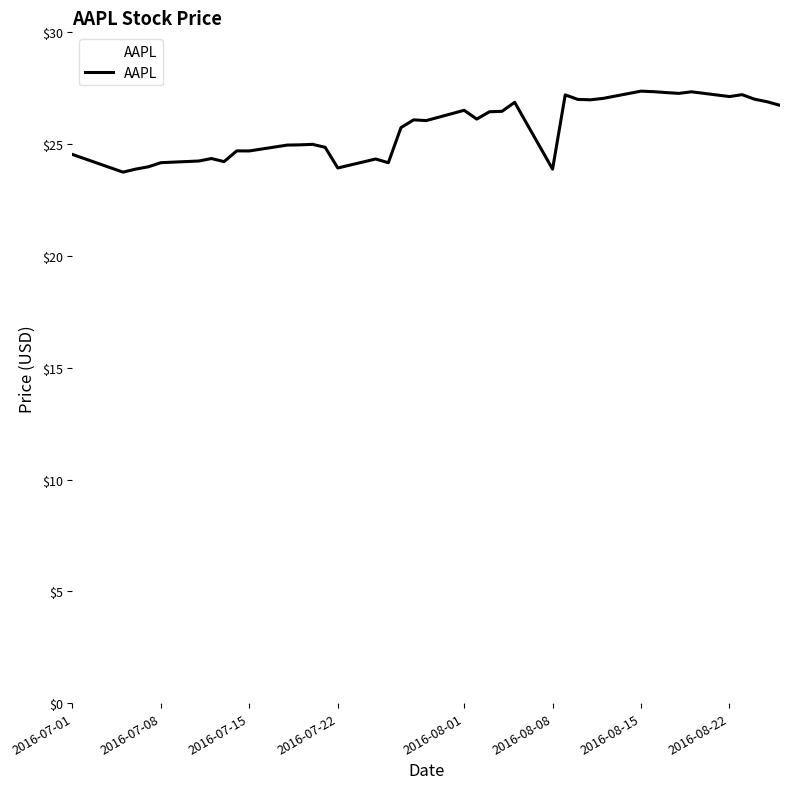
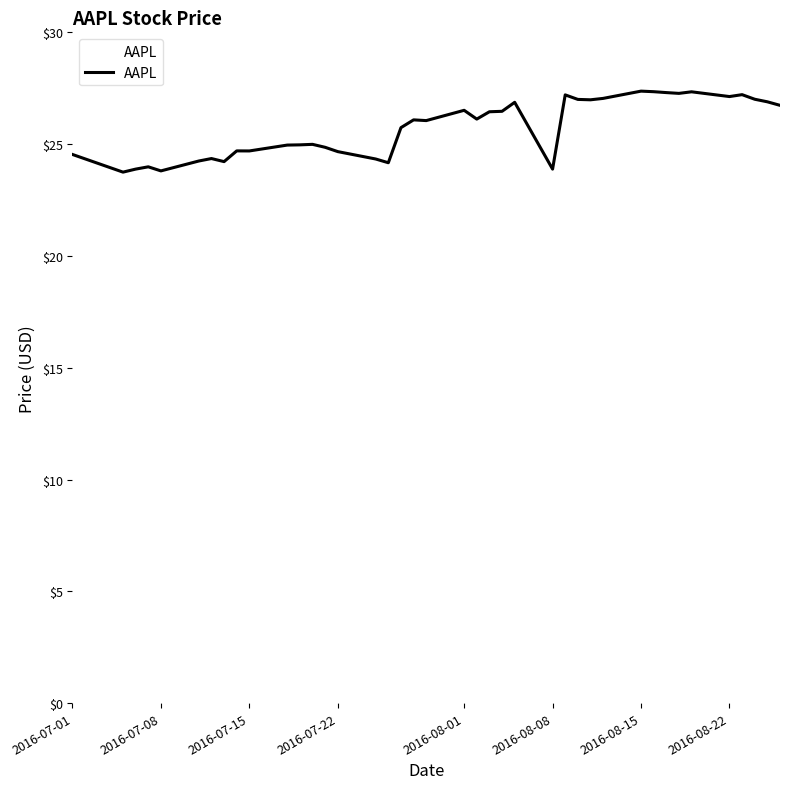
  {
    "2016-07-01": "$24.5",
-   "2016-07-08": "$24.2",
+   "2016-07-08": "$23.8",
    "2016-07-15": "$24.7",
-   "2016-07-22": "$23.9",
+   "2016-07-22": "$24.7",
    "2016-08-01": "$26.5",
    "2016-08-08": "$23.9",
    "2016-08-15": "$27.4",
    "2016-08-22": "$27.1"
  }
